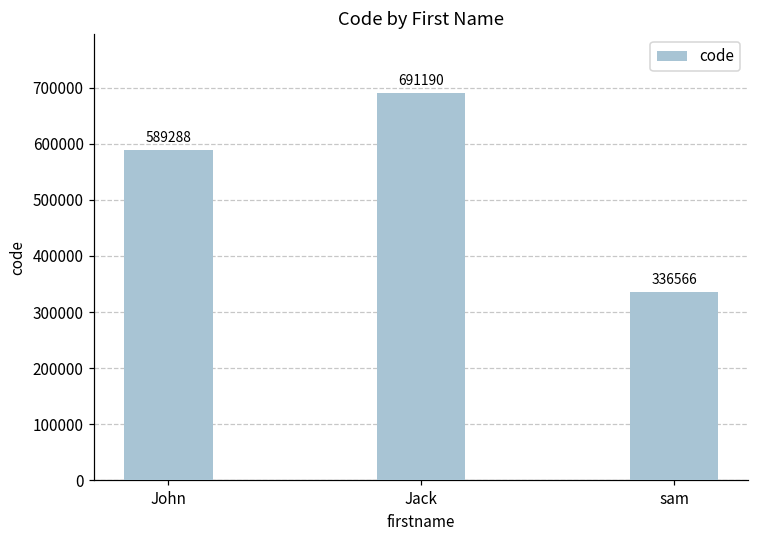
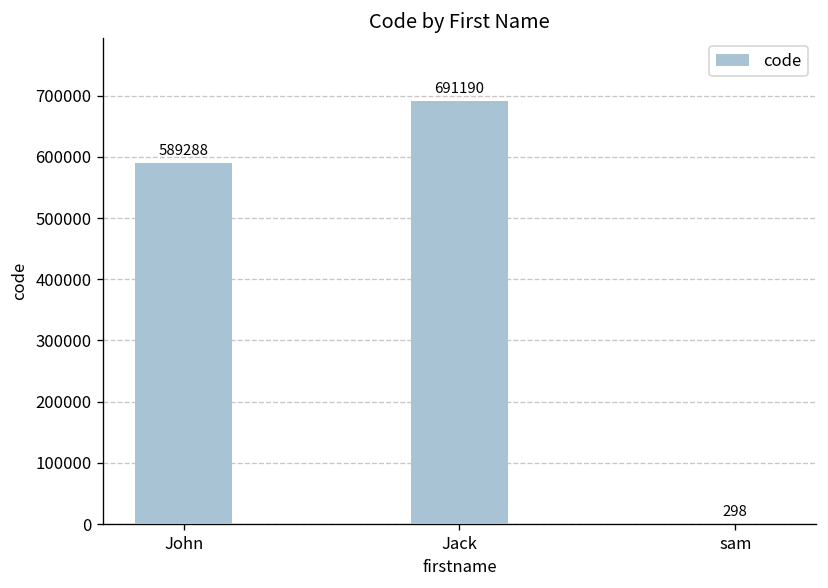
  {
    "John": 589288,
    "Jack": 691190,
-   "sam": 336566
+   "sam": 298
  }
